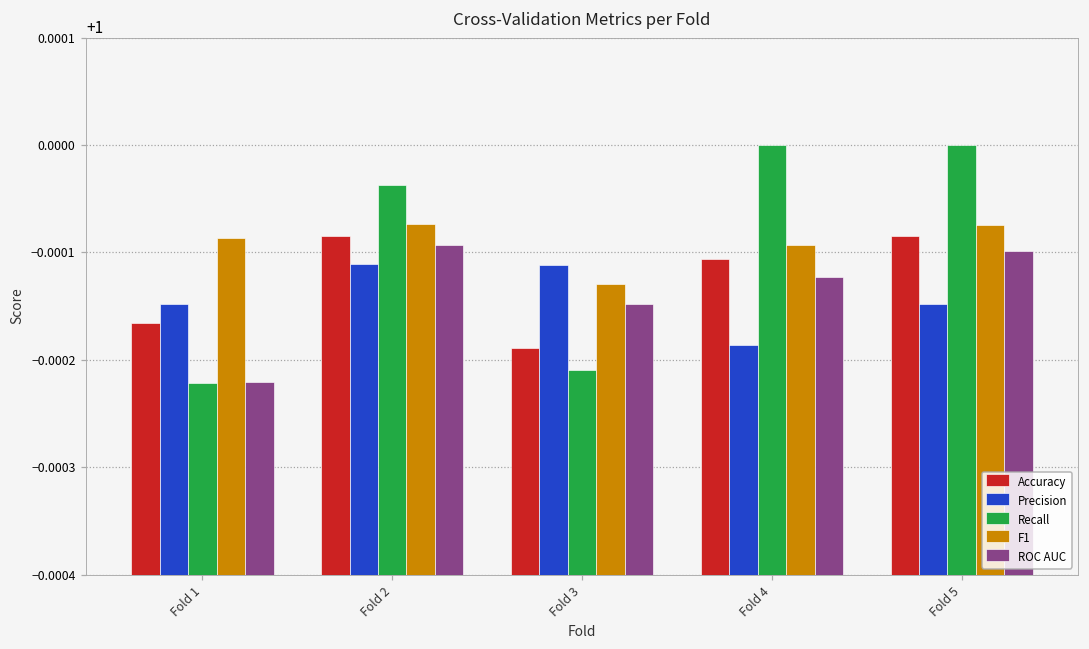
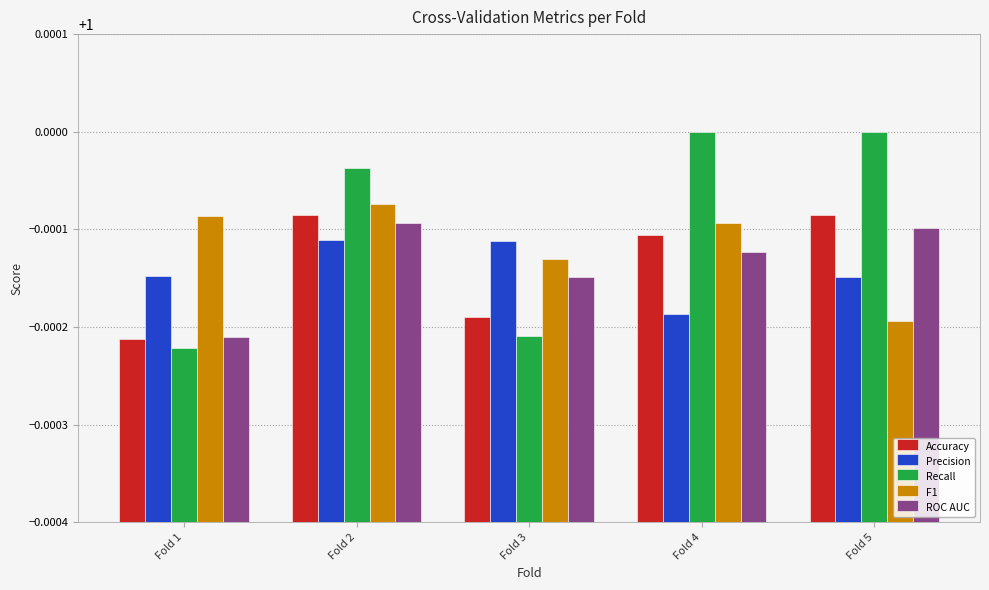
  {
    "Accuracy": {
-     "Fold 1": 0.99983,
+     "Fold 1": 0.99979,
      "Fold 2": 0.99992,
      "Fold 3": 0.99981,
      "Fold 4": 0.99989,
      "Fold 5": 0.99992
    },
    "Precision": {
      "Fold 1": 0.99985,
      "Fold 2": 0.99989,
      "Fold 3": 0.99989,
      "Fold 4": 0.99981,
      "Fold 5": 0.99985
    },
    "Recall": {
      "Fold 1": 0.99978,
      "Fold 2": 0.99996,
      "Fold 3": 0.99979,
      "Fold 4": 1.00000,
      "Fold 5": 1.00000
    },
    "F1": {
      "Fold 1": 0.99991,
      "Fold 2": 0.99993,
      "Fold 3": 0.99987,
      "Fold 4": 0.99991,
-     "Fold 5": 0.99993
+     "Fold 5": 0.99981
    },
    "ROC AUC": {
-     "Fold 1": 0.99978,
+     "Fold 1": 0.99979,
      "Fold 2": 0.99991,
      "Fold 3": 0.99985,
      "Fold 4": 0.99988,
      "Fold 5": 0.99990
    }
  }
